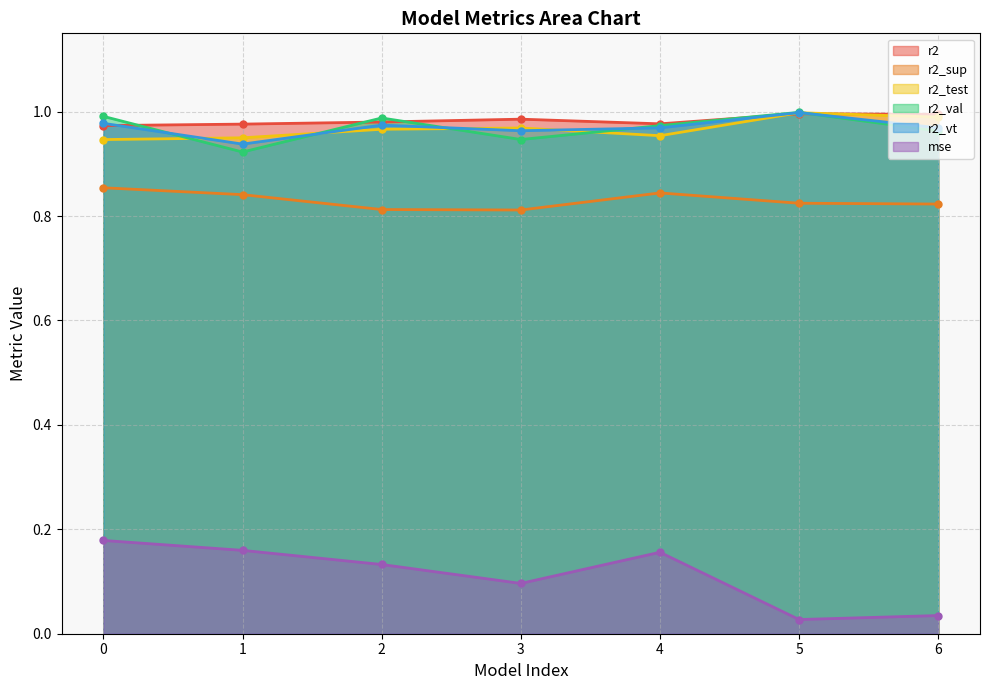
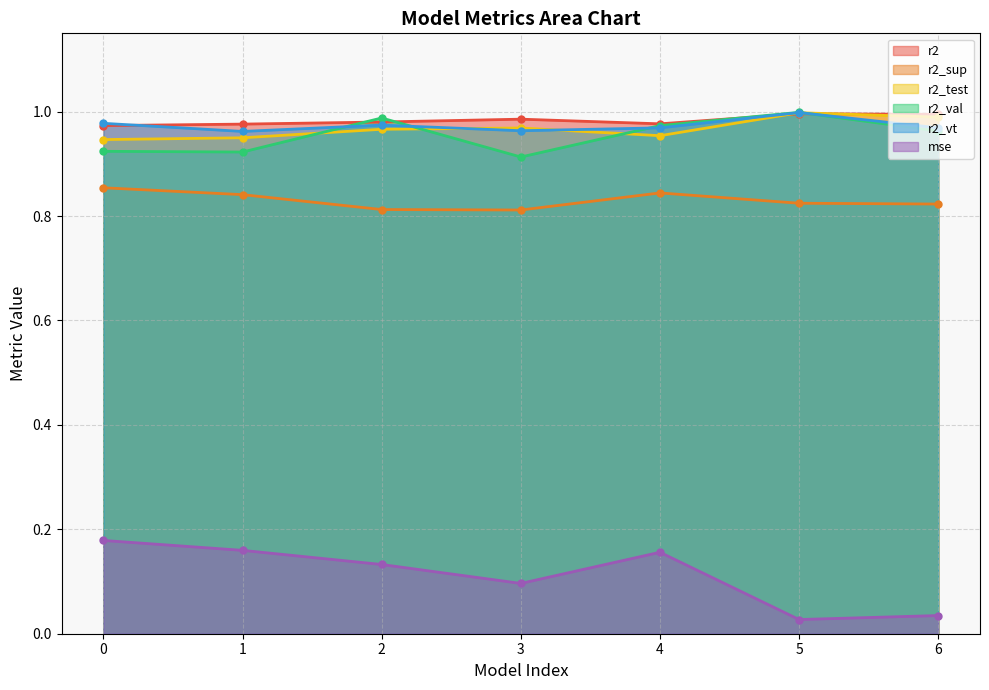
  {
    "r2_val": {
-     "0": 0.99,
+     "0": 0.92,
      "1": 0.92,
      "2": 0.99,
-     "3": 0.95
+     "3": 0.91
    },
    "r2_vt": {
-     "1": 0.94,
+     "1": 0.96,
      "2": 0.97,
      "3": 0.96
    },
    "mse": {
      "0": 0.18,
      "1": 0.16,
      "2": 0.13,
      "3": 0.10,
      "4": 0.16,
      "5": 0.03,
      "6": 0.03
    }
  }
